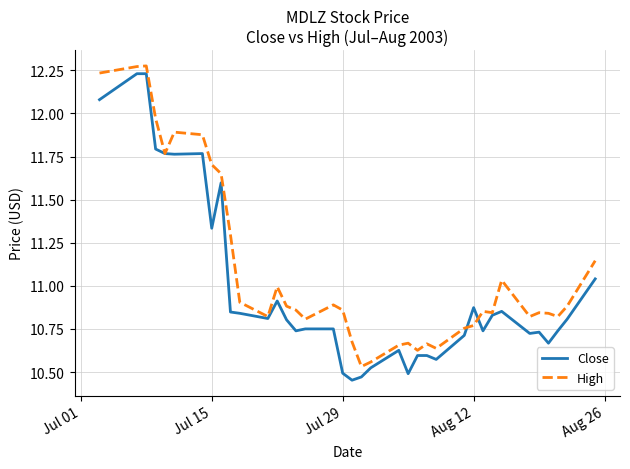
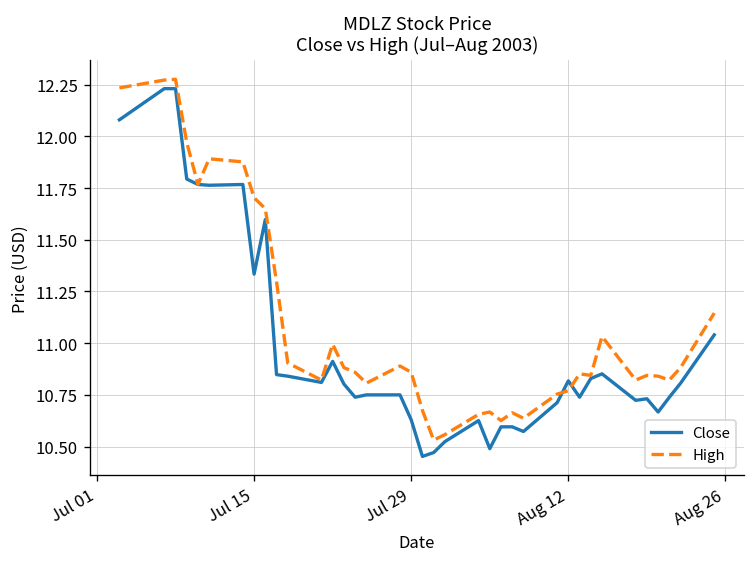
  {
    "Close": {
      "Jul 15": 11.33,
-     "Jul 29": 10.49,
-     "Aug 12": 10.87
+     "Jul 29": 10.63,
+     "Aug 12": 10.82
    },
    "High": {
      "Jul 15": 11.70,
      "Jul 29": 10.86,
      "Aug 12": 10.77
    }
  }
